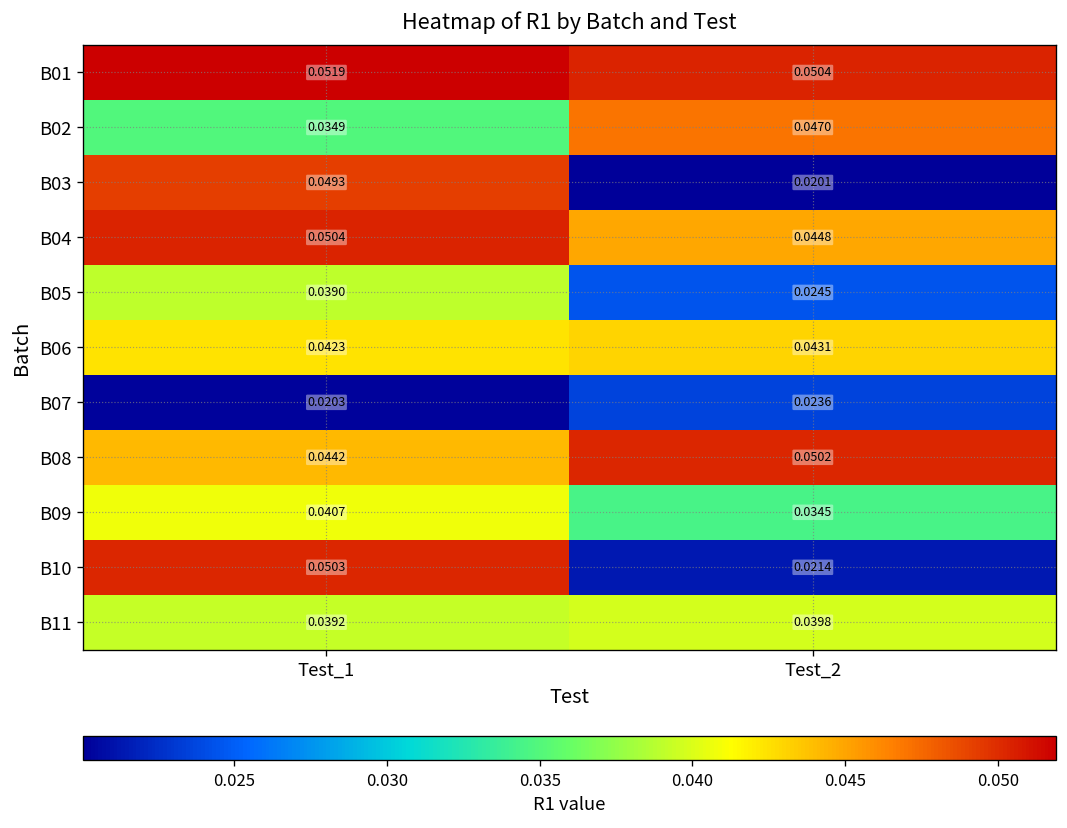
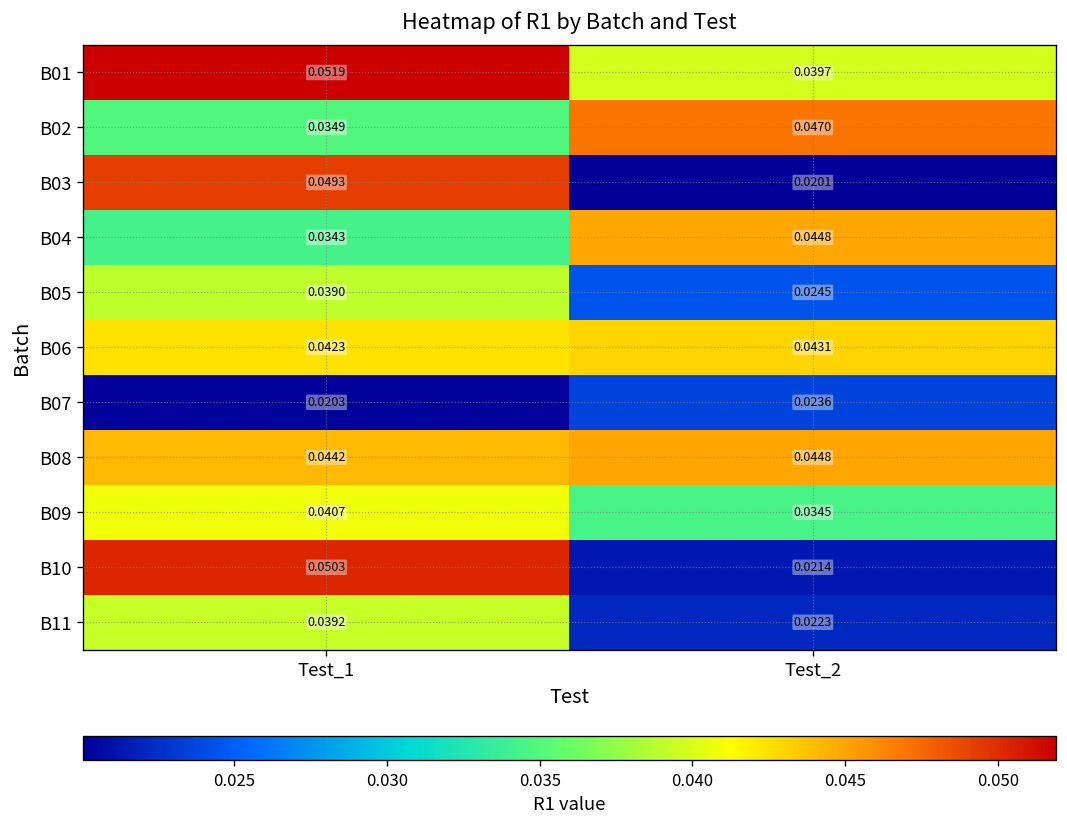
  {
    "B01": {
-     "Test_2": 0.0504
+     "Test_2": 0.0397
    },
    "B04": {
-     "Test_1": 0.0504
+     "Test_1": 0.0343
    },
    "B08": {
-     "Test_2": 0.0502
+     "Test_2": 0.0448
    },
    "B11": {
-     "Test_2": 0.0398
+     "Test_2": 0.0223
    }
  }
